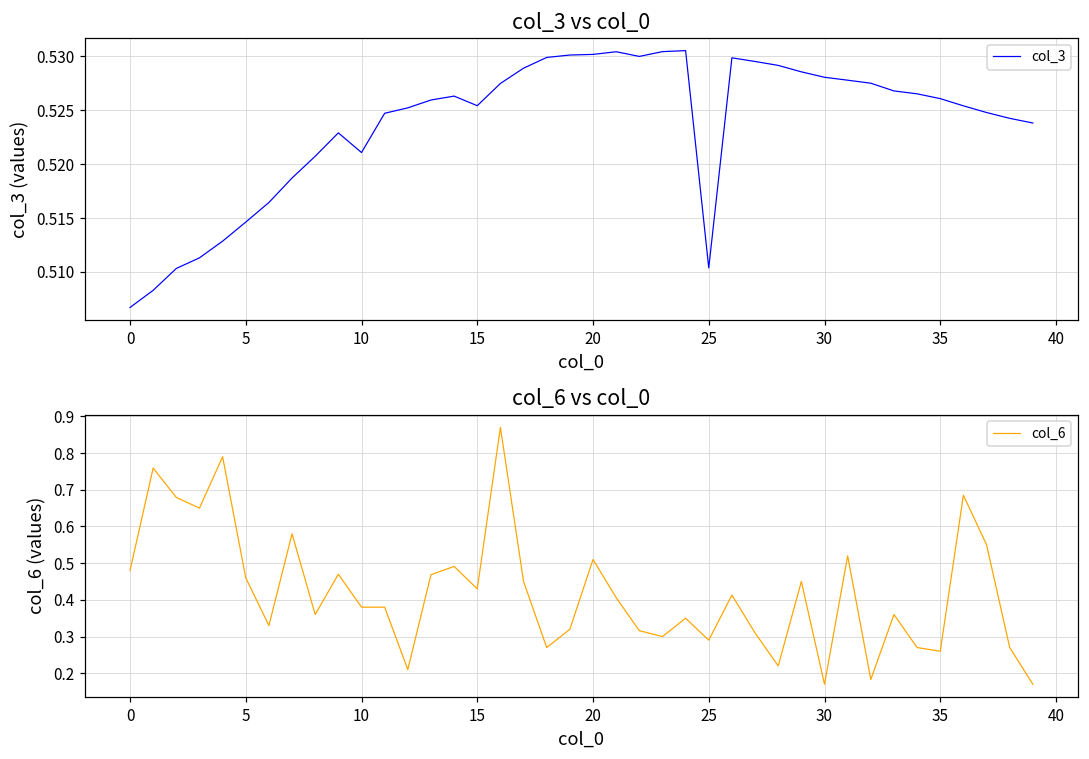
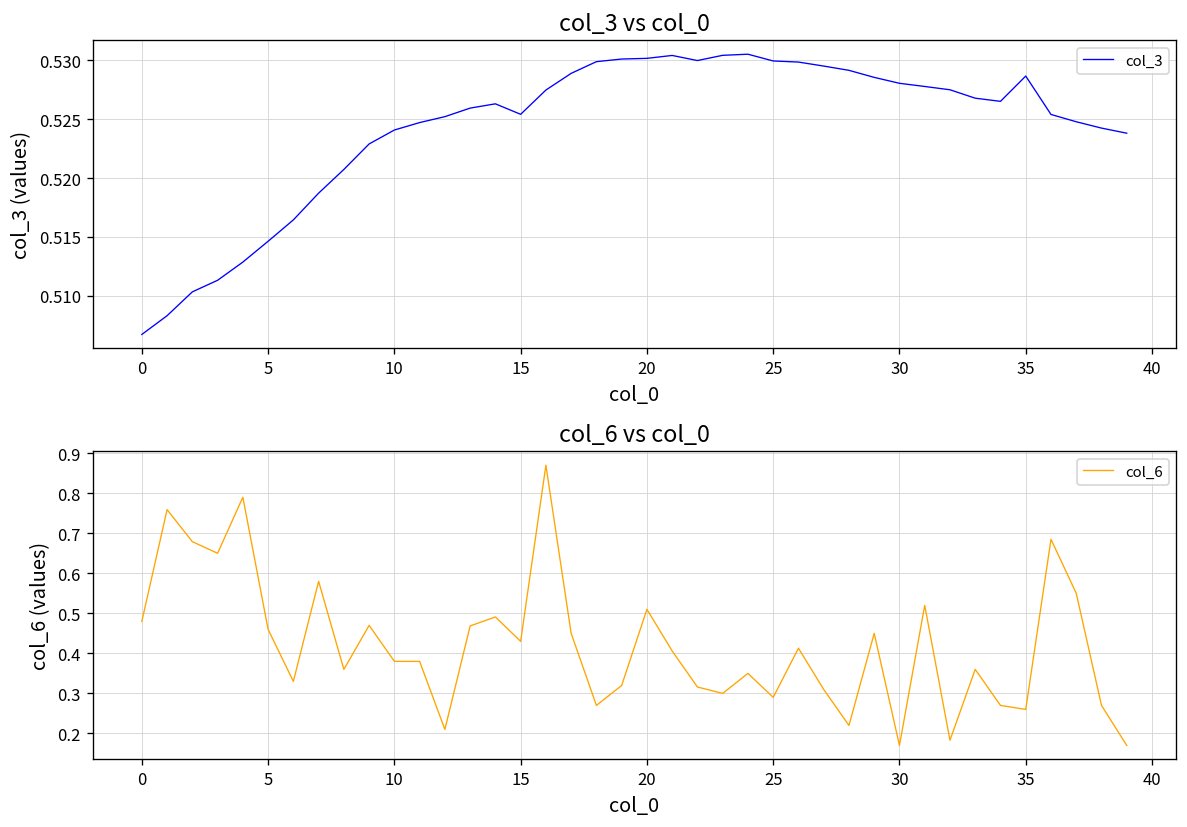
  {
    "col_3 vs col_0": {
      "0": 0.507,
      "5": 0.515,
-     "10": 0.521,
+     "10": 0.524,
      "15": 0.525,
      "20": 0.530,
-     "25": 0.510,
+     "25": 0.530,
      "30": 0.528,
-     "35": 0.526
+     "35": 0.529
    },
    "col_6 vs col_0": {
      "0": 0.48,
      "5": 0.46,
      "10": 0.38,
      "15": 0.43,
      "20": 0.51,
      "25": 0.29,
      "30": 0.17,
      "35": 0.26
    }
  }
